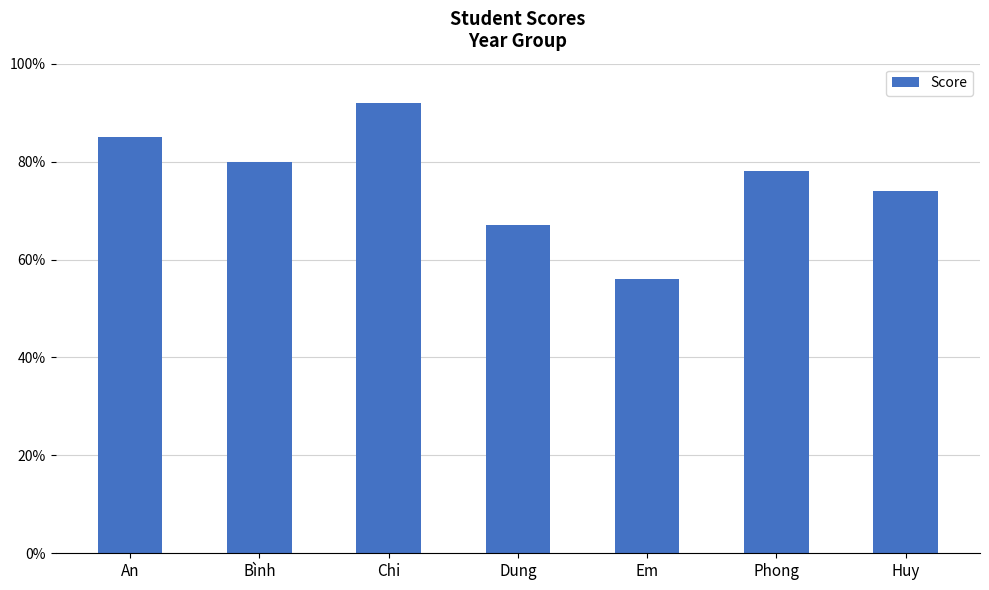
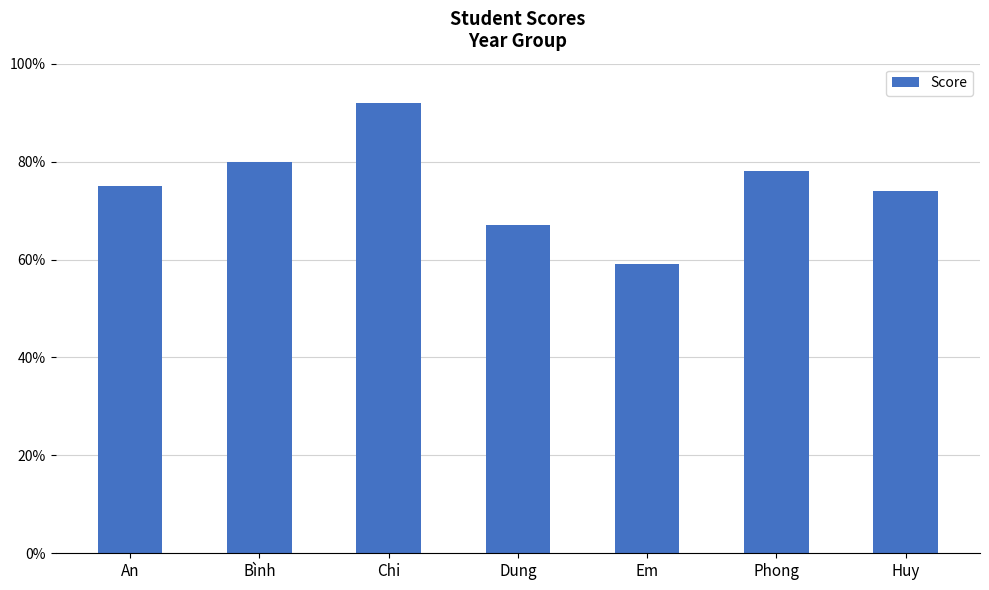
  {
-   "An": "85%",
+   "An": "75%",
    "Bình": "80%",
    "Chi": "92%",
    "Dung": "67%",
-   "Em": "56%",
+   "Em": "59%",
    "Phong": "78%",
    "Huy": "74%"
  }
